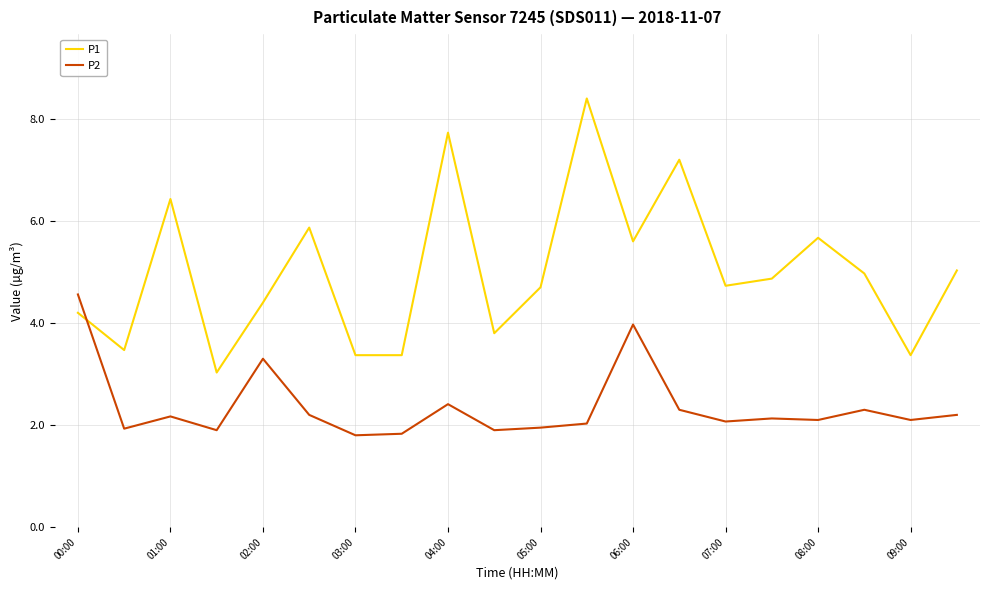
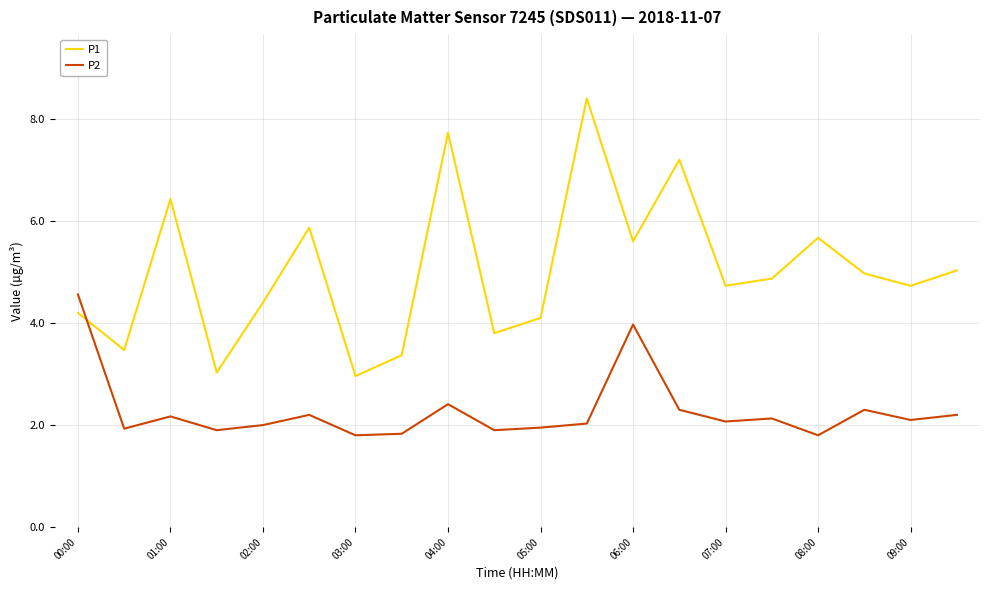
  {
    "P1": {
      "00:00": 4.2,
      "01:00": 6.4,
      "02:00": 4.4,
-     "03:00": 3.4,
+     "03:00": 3.0,
      "04:00": 7.7,
-     "05:00": 4.7,
+     "05:00": 4.1,
      "06:00": 5.6,
      "07:00": 4.7,
      "08:00": 5.7,
-     "09:00": 3.4
+     "09:00": 4.7
    },
    "P2": {
      "00:00": 4.6,
      "01:00": 2.2,
-     "02:00": 3.3,
+     "02:00": 2.0,
      "03:00": 1.8,
      "04:00": 2.4,
      "05:00": 2.0,
      "06:00": 4.0,
      "07:00": 2.1,
-     "08:00": 2.1,
+     "08:00": 1.8,
      "09:00": 2.1
    }
  }
